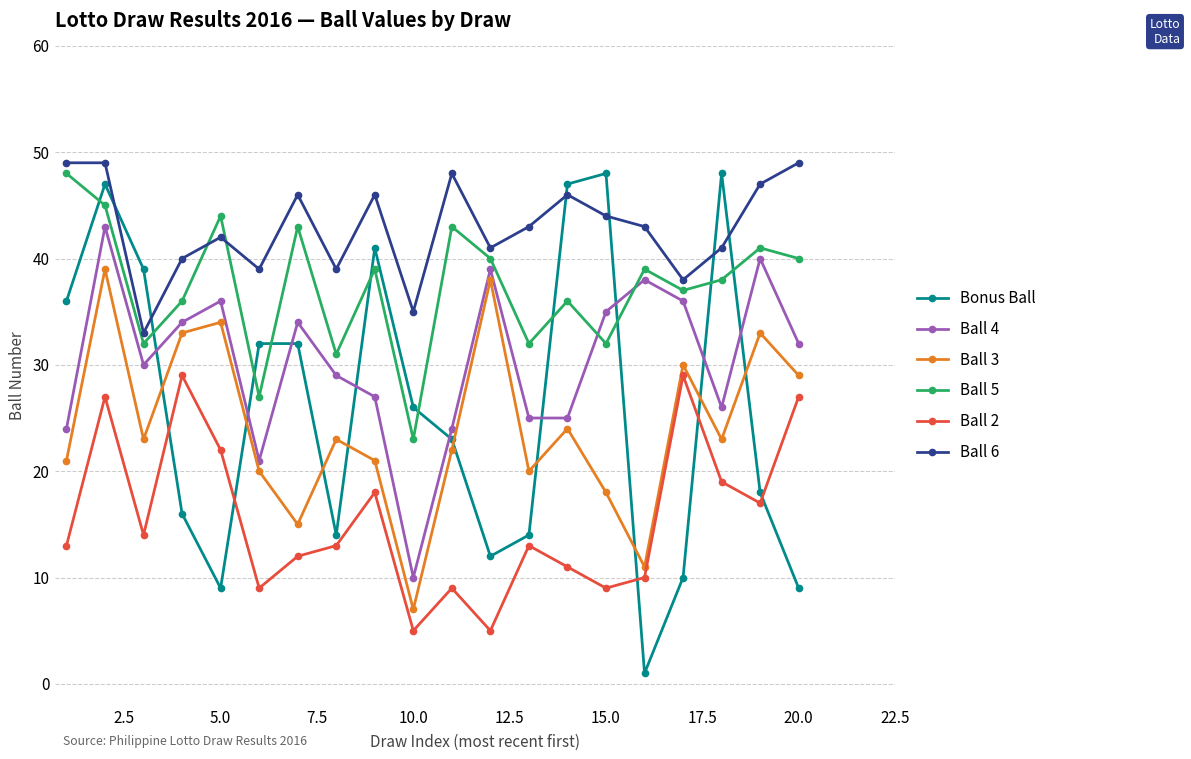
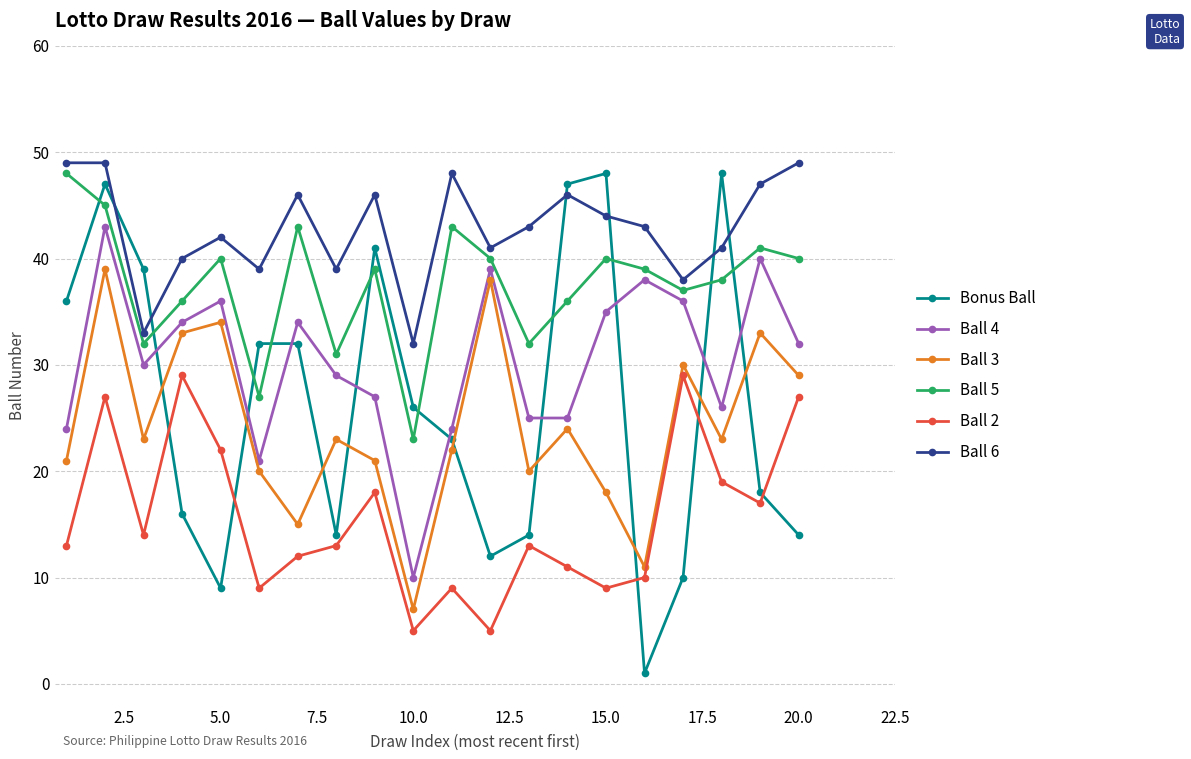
  {
    "Bonus Ball": {
      "5.0": 9,
      "10.0": 26,
      "15.0": 48,
-     "20.0": 9
+     "20.0": 14
    },
    "Ball 4": {
      "5.0": 36,
      "10.0": 10,
      "15.0": 35,
      "20.0": 32
    },
    "Ball 5": {
-     "5.0": 44,
+     "5.0": 40,
      "10.0": 23,
-     "15.0": 32,
+     "15.0": 40,
      "20.0": 40
    },
    "Ball 6": {
      "5.0": 42,
-     "10.0": 35,
+     "10.0": 32,
      "15.0": 44,
      "20.0": 49
    }
  }
